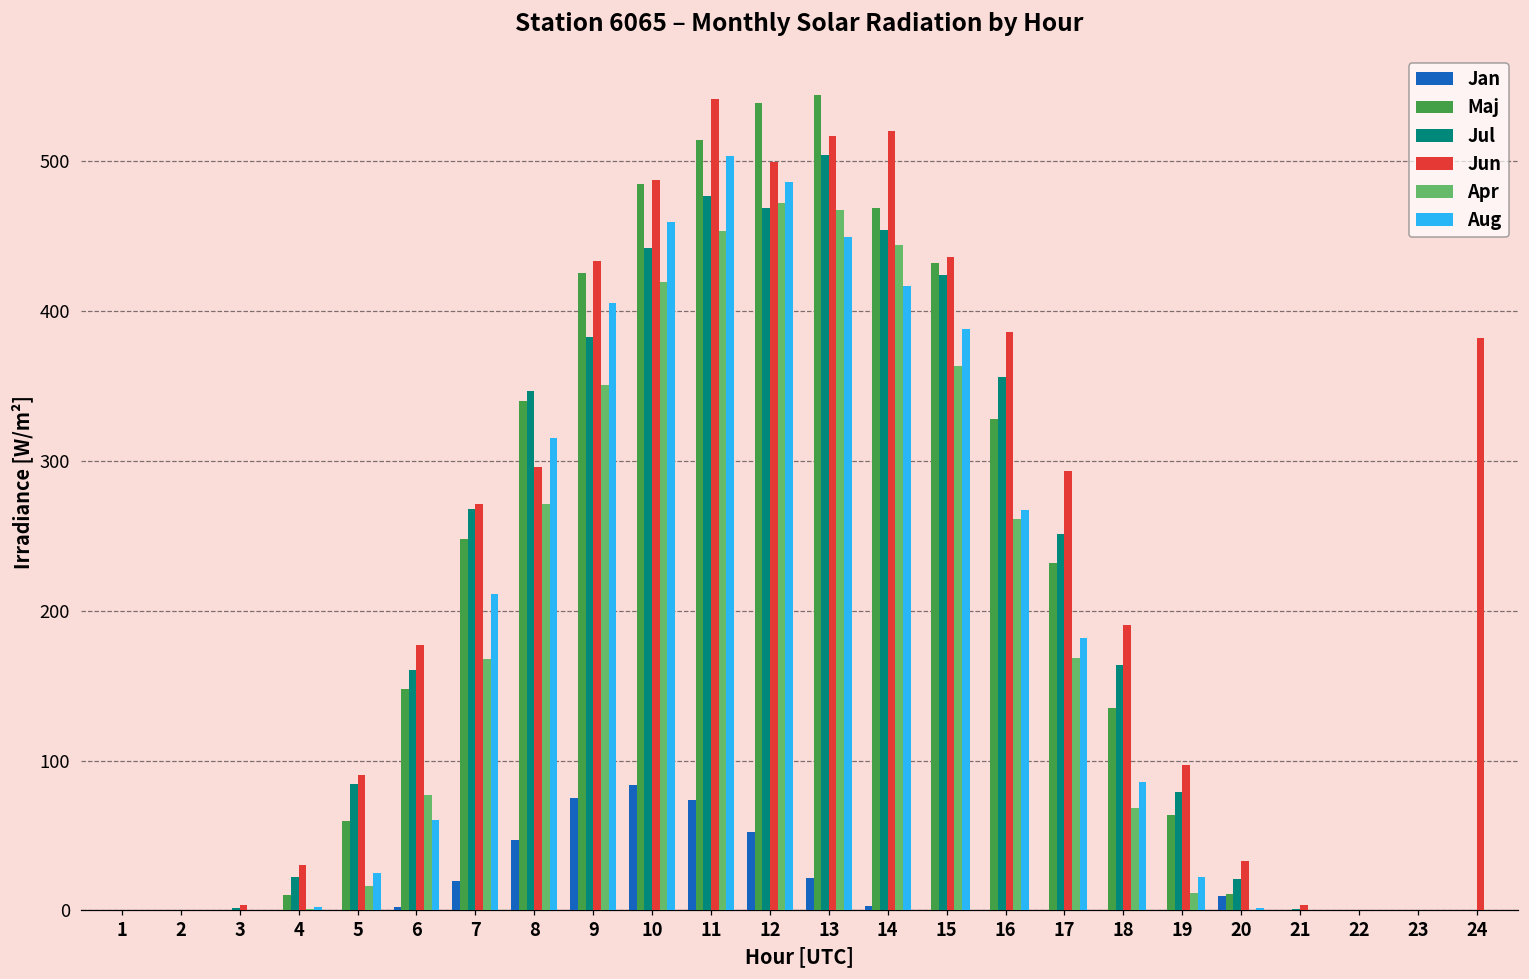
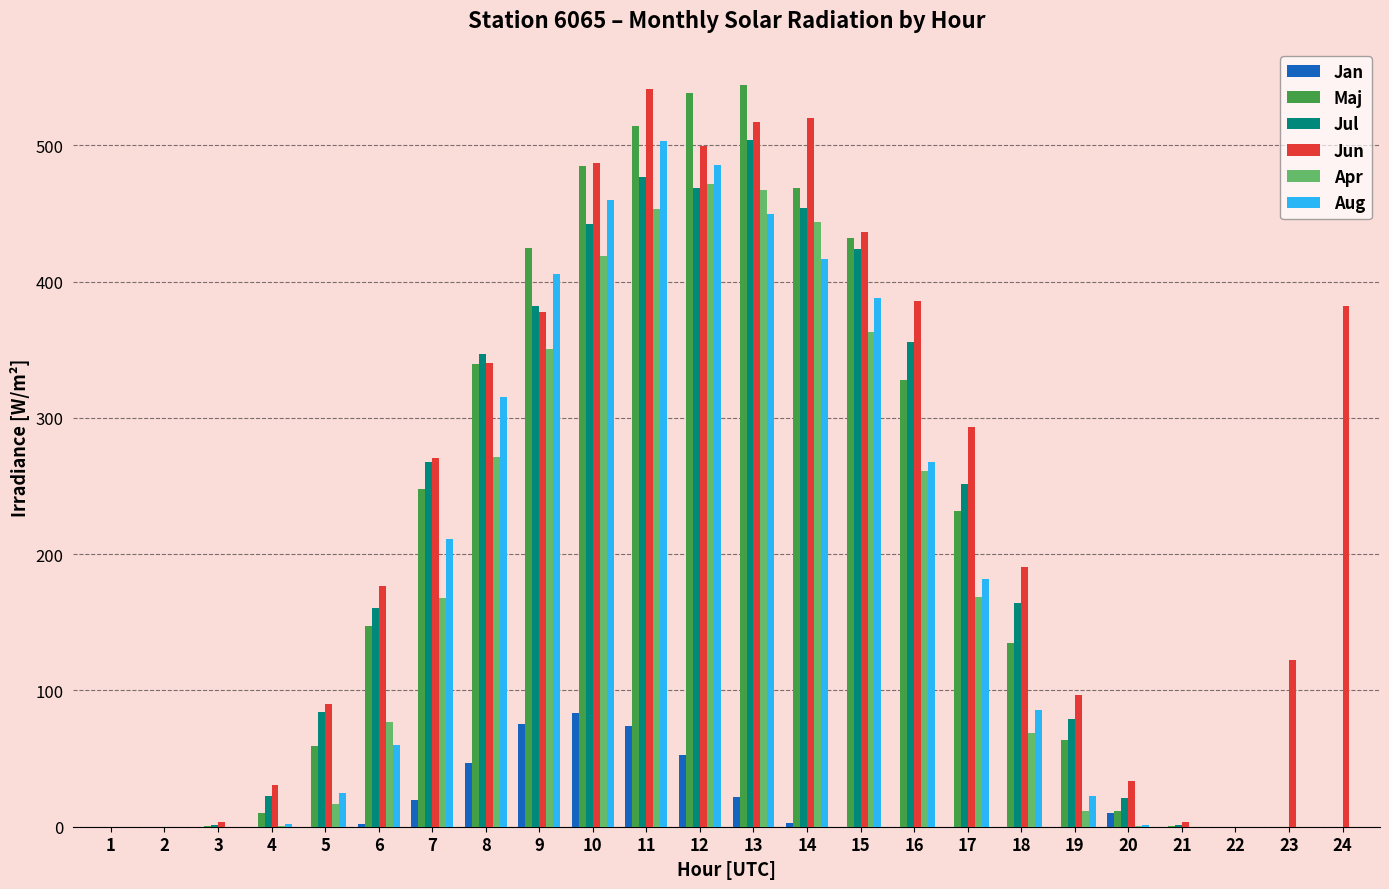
  {
    "Jan": {
      "1": 0,
      "2": 0,
      "3": 0,
      "4": 0,
      "5": 0,
      "6": 2,
      "7": 20,
      "8": 47,
      "9": 75,
      "10": 84,
      "11": 74,
      "12": 52,
      "13": 22,
      "14": 3,
      "15": 0,
      "16": 0,
      "17": 0,
      "18": 0,
      "19": 0,
      "20": 10,
      "21": 0,
      "22": 0,
      "23": 0,
      "24": 0
    },
    "Jul": {
      "1": 0,
      "2": 0,
      "4": 22,
      "5": 85,
      "6": 160,
      "7": 268,
      "8": 347,
      "9": 383,
      "10": 442,
      "11": 477,
      "12": 469,
      "13": 504,
      "14": 454,
      "15": 424,
      "16": 356,
      "17": 252,
      "18": 164,
      "19": 79,
      "20": 21,
      "22": 0,
      "23": 0,
      "24": 0
    },
    "Jun": {
      "1": 0,
      "2": 0,
      "3": 4,
      "4": 31,
      "5": 90,
      "6": 177,
      "7": 271,
-     "8": 296,
-     "9": 433,
+     "8": 340,
+     "9": 377,
      "10": 487,
      "11": 542,
      "12": 499,
      "13": 517,
      "14": 520,
      "15": 436,
      "16": 386,
      "17": 294,
      "18": 190,
      "19": 97,
      "20": 33,
      "21": 4,
      "22": 0,
-     "23": 0,
+     "23": 122,
      "24": 382
    },
    "Aug": {
      "1": 0,
      "2": 0,
      "3": 0,
      "4": 2,
      "5": 25,
      "6": 60,
      "7": 211,
      "8": 315,
      "9": 406,
      "10": 460,
      "11": 503,
      "12": 486,
      "13": 449,
      "14": 417,
      "15": 388,
      "16": 267,
      "17": 182,
      "18": 86,
      "19": 23,
      "21": 0,
      "22": 0,
      "23": 0,
      "24": 0
    }
  }
